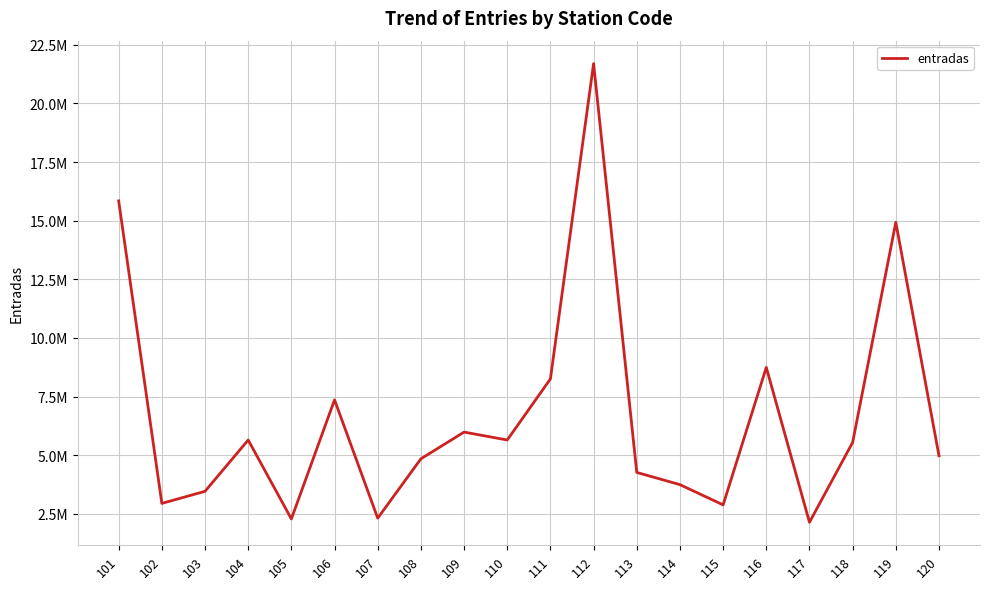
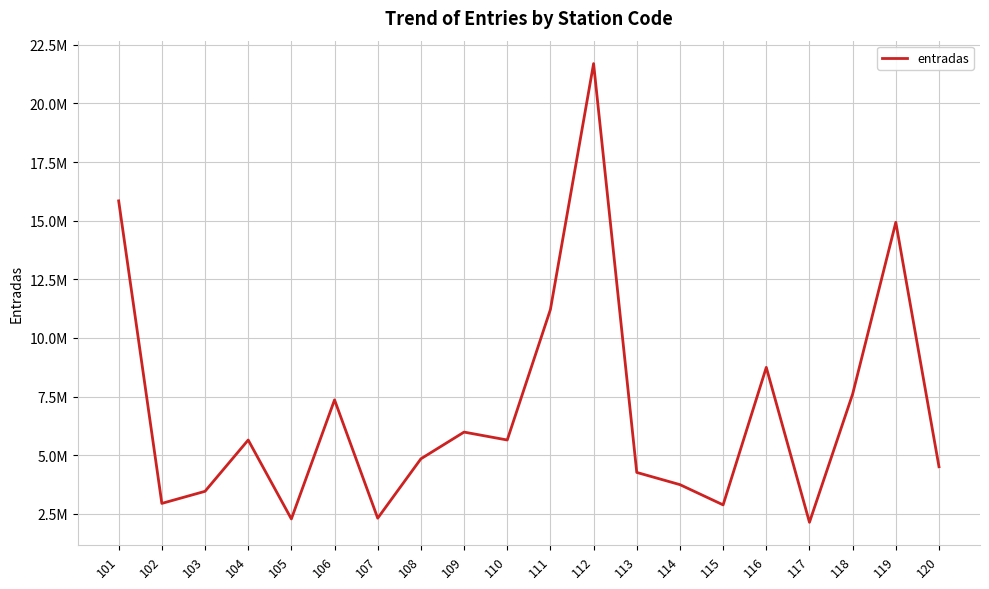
  {
    "101": 15800000,
    "102": 2900000,
    "103": 3500000,
    "104": 5600000,
    "105": 2300000,
    "106": 7400000,
    "107": 2300000,
    "108": 4800000,
    "109": 6000000,
    "110": 5600000,
-   "111": 8300000,
+   "111": 11200000,
    "112": 21700000,
    "113": 4300000,
    "114": 3700000,
    "115": 2900000,
    "116": 8700000,
    "117": 2100000,
-   "118": 5500000,
+   "118": 7600000,
    "119": 14900000,
-   "120": 5000000
+   "120": 4500000
  }
